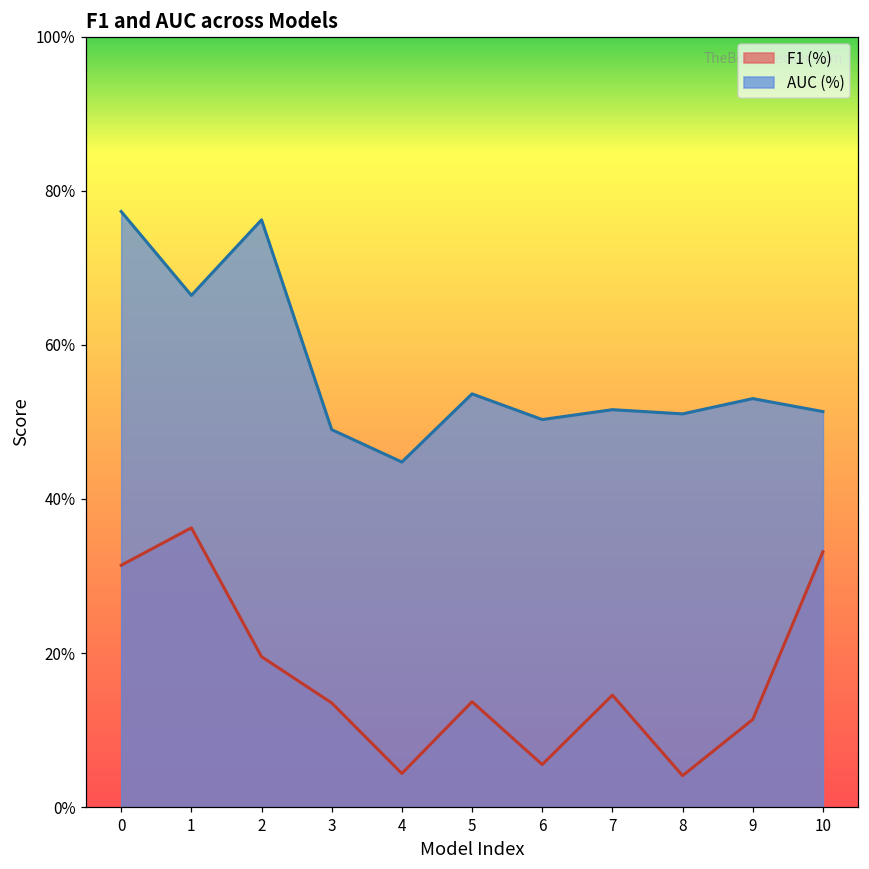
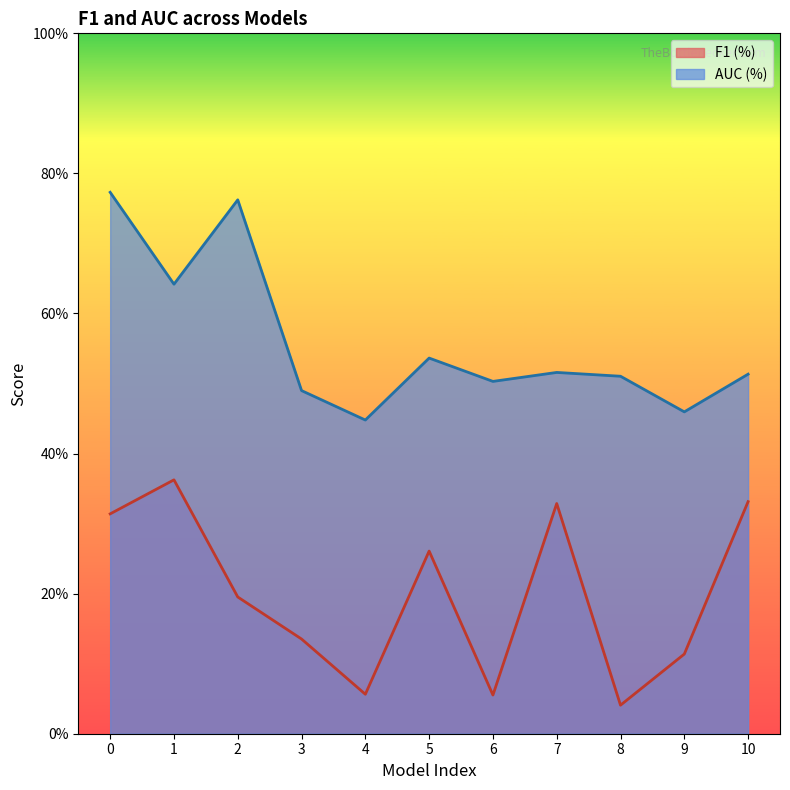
  {
    "F1 (%)": {
      "0": "31%",
      "1": "36%",
      "2": "20%",
      "3": "14%",
-     "4": "4%",
-     "5": "14%",
+     "4": "6%",
+     "5": "26%",
      "6": "6%",
-     "7": "15%",
+     "7": "33%",
      "8": "4%",
      "9": "11%",
      "10": "33%"
    },
    "AUC (%)": {
      "0": "77%",
-     "1": "66%",
+     "1": "64%",
      "2": "76%",
      "3": "49%",
      "4": "45%",
      "5": "54%",
      "6": "50%",
      "7": "52%",
      "8": "51%",
-     "9": "53%",
+     "9": "46%",
      "10": "51%"
    }
  }
